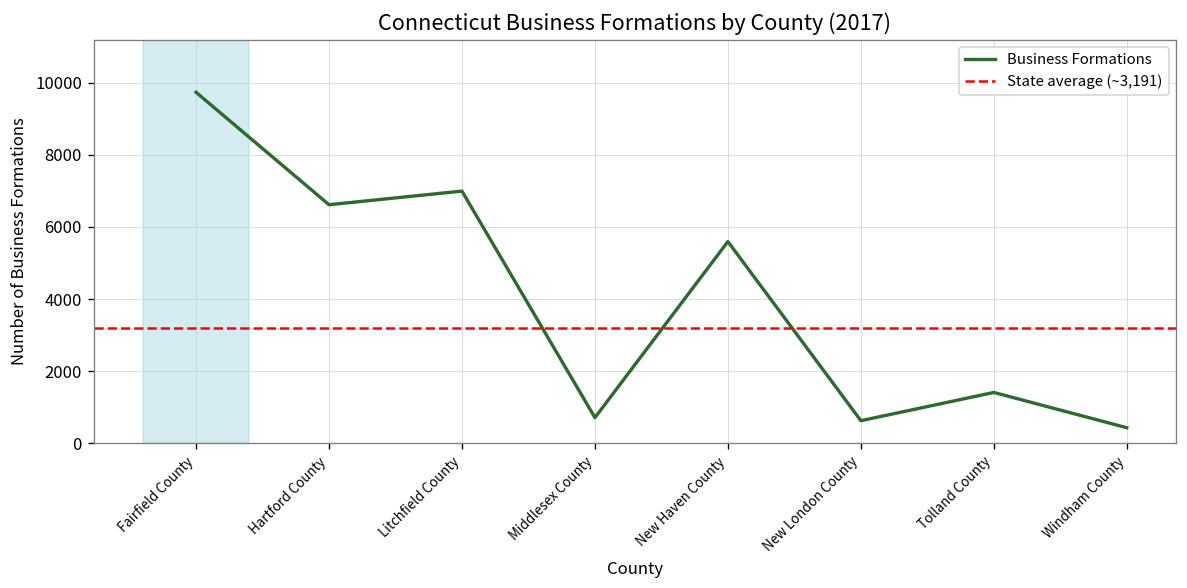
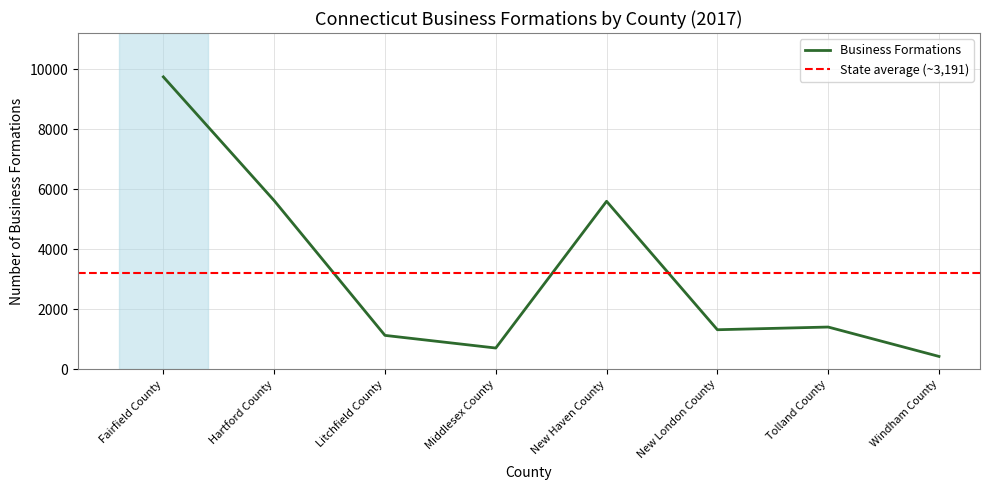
  {
    "Fairfield County": 9700,
-   "Hartford County": 6600,
-   "Litchfield County": 7000,
+   "Hartford County": 5600,
+   "Litchfield County": 1100,
    "Middlesex County": 700,
    "New Haven County": 5600,
-   "New London County": 600,
+   "New London County": 1300,
    "Tolland County": 1400,
    "Windham County": 400
  }
